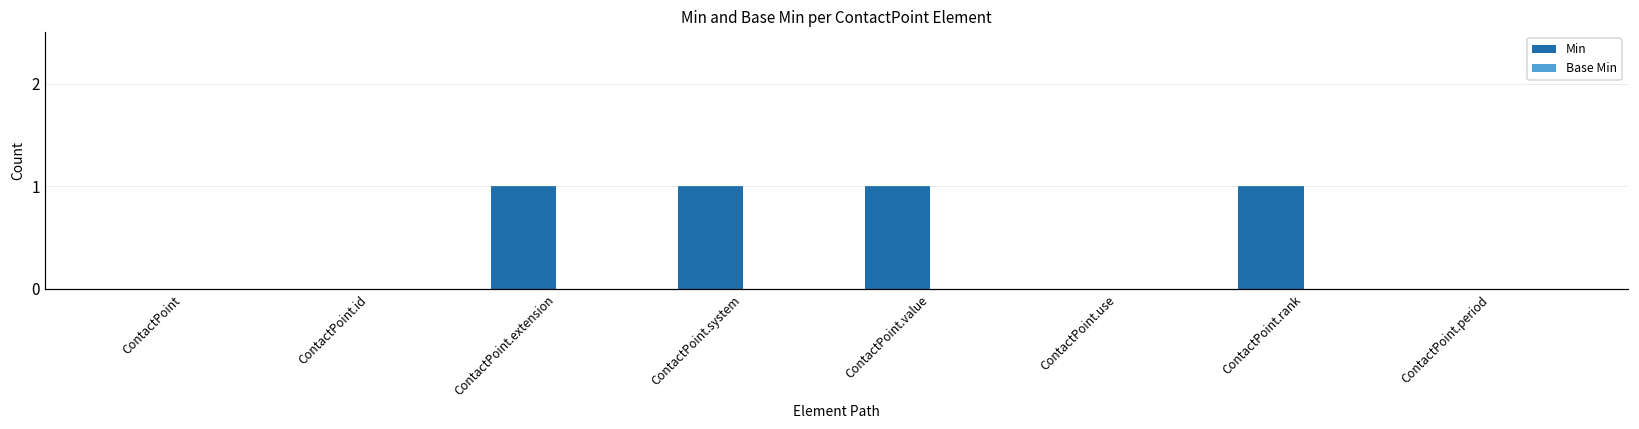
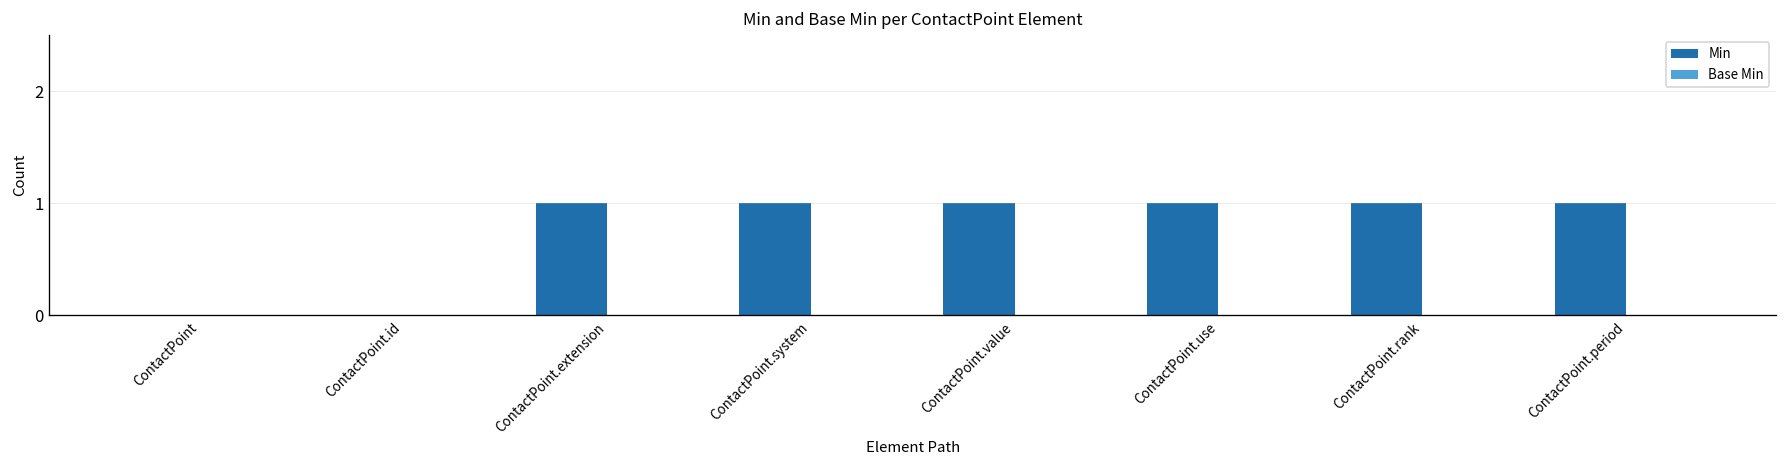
  {
    "Min": {
      "ContactPoint": 0,
      "ContactPoint.id": 0,
      "ContactPoint.extension": 1,
      "ContactPoint.system": 1,
      "ContactPoint.value": 1,
-     "ContactPoint.use": 0,
+     "ContactPoint.use": 1,
      "ContactPoint.rank": 1,
-     "ContactPoint.period": 0
+     "ContactPoint.period": 1
    },
    "Base Min": {
      "ContactPoint": 0,
      "ContactPoint.id": 0,
      "ContactPoint.extension": 0,
      "ContactPoint.system": 0,
      "ContactPoint.value": 0,
      "ContactPoint.use": 0,
      "ContactPoint.rank": 0,
      "ContactPoint.period": 0
    }
  }
